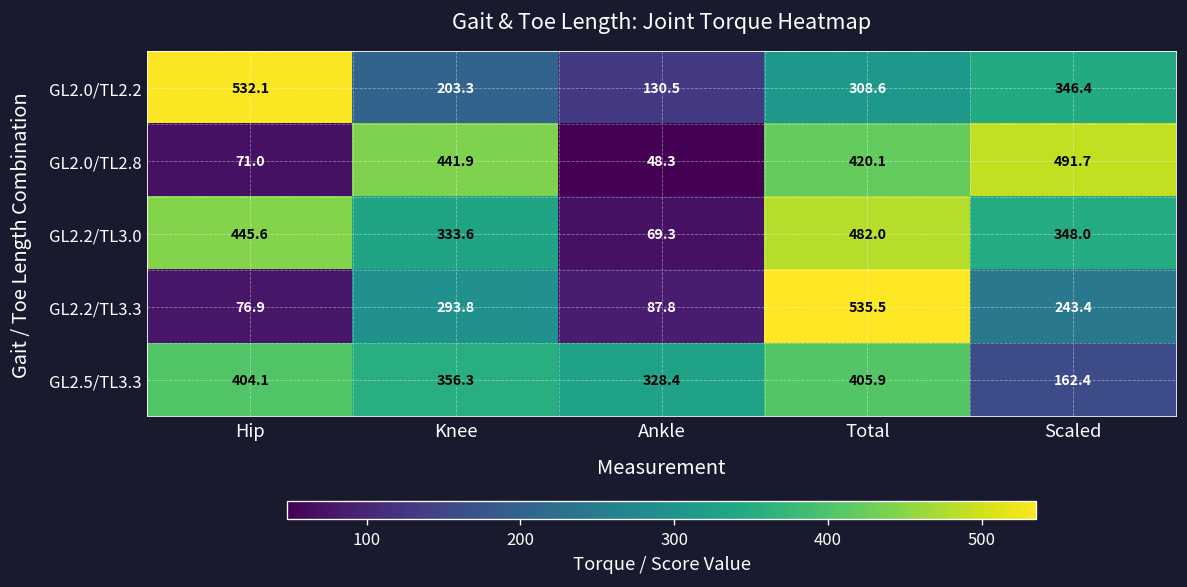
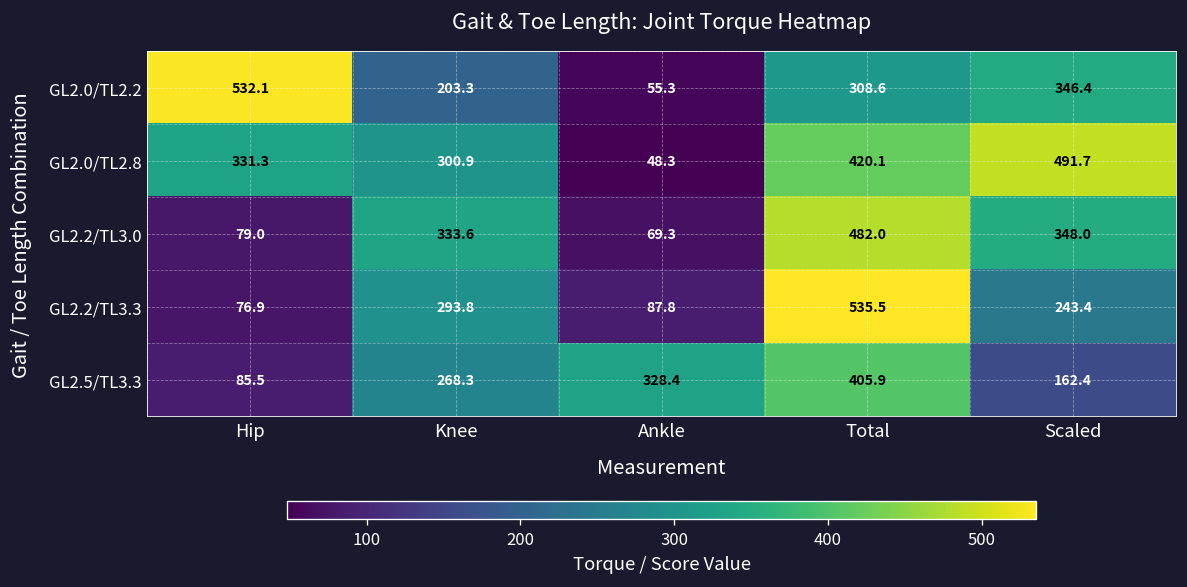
  {
    "GL2.0/TL2.2": {
      "Hip": 532.1,
      "Knee": 203.3,
-     "Ankle": 130.5,
+     "Ankle": 55.3,
      "Total": 308.6,
      "Scaled": 346.4
    },
    "GL2.0/TL2.8": {
-     "Hip": 71.0,
-     "Knee": 441.9,
+     "Hip": 331.3,
+     "Knee": 300.9,
      "Ankle": 48.3,
      "Total": 420.1,
      "Scaled": 491.7
    },
    "GL2.2/TL3.0": {
-     "Hip": 445.6,
+     "Hip": 79.0,
      "Knee": 333.6,
      "Ankle": 69.3,
      "Total": 482.0,
      "Scaled": 348.0
    },
    "GL2.2/TL3.3": {
      "Hip": 76.9,
      "Knee": 293.8,
      "Ankle": 87.8,
      "Total": 535.5,
      "Scaled": 243.4
    },
    "GL2.5/TL3.3": {
-     "Hip": 404.1,
-     "Knee": 356.3,
+     "Hip": 85.5,
+     "Knee": 268.3,
      "Ankle": 328.4,
      "Total": 405.9,
      "Scaled": 162.4
    }
  }
